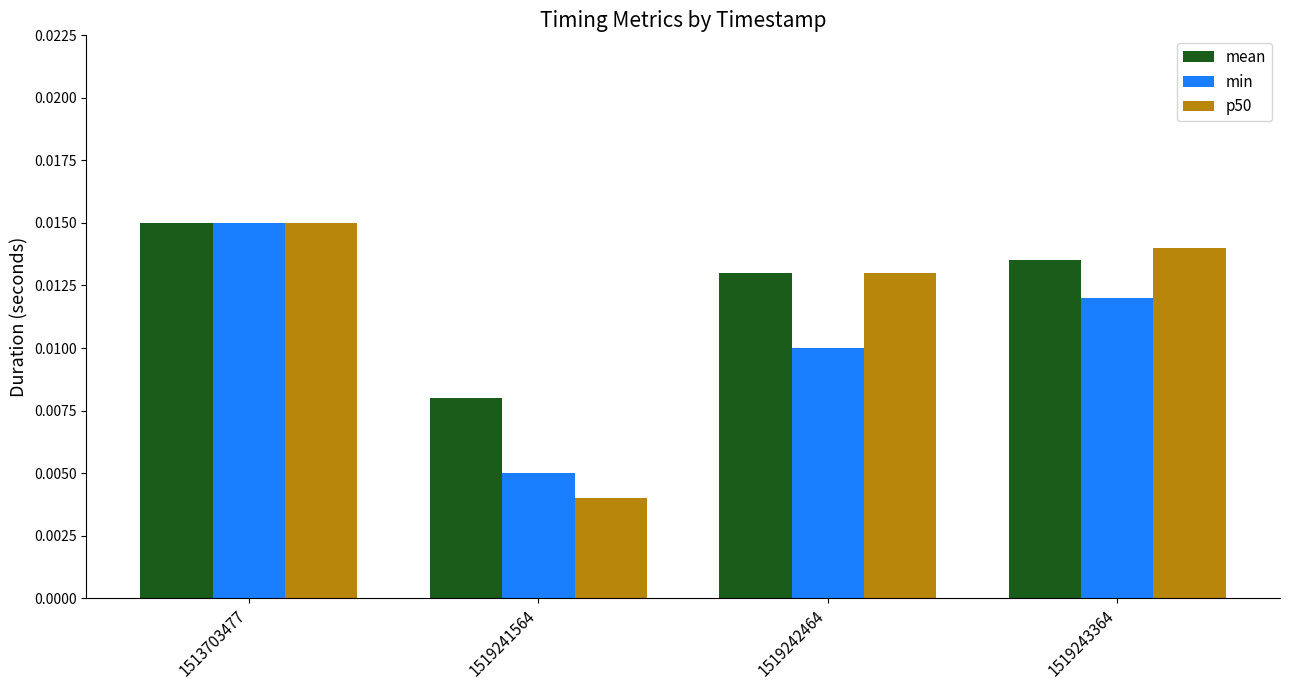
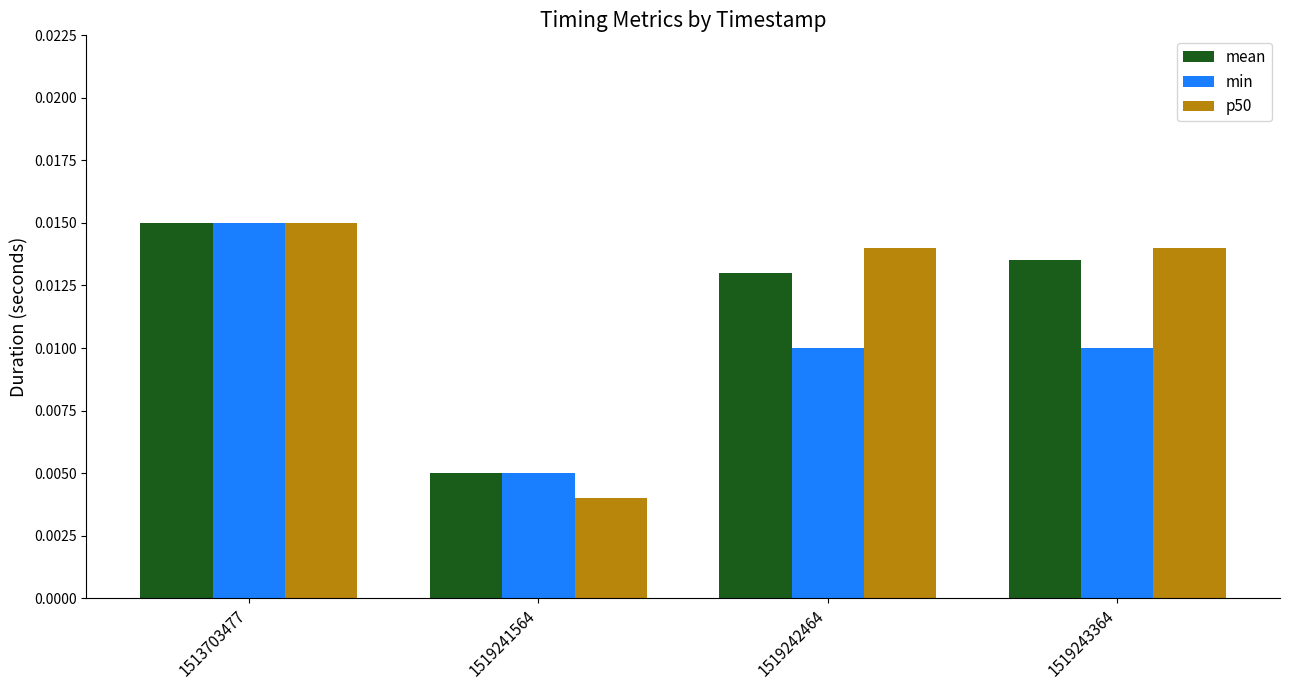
  {
    "mean": {
      "1513703477": 0.015,
-     "1519241564": 0.008,
+     "1519241564": 0.005,
      "1519242464": 0.013,
      "1519243364": 0.0135
    },
    "min": {
      "1513703477": 0.015,
      "1519241564": 0.005,
      "1519242464": 0.010,
-     "1519243364": 0.012
+     "1519243364": 0.010
    },
    "p50": {
      "1513703477": 0.015,
      "1519241564": 0.004,
-     "1519242464": 0.013,
+     "1519242464": 0.014,
      "1519243364": 0.014
    }
  }
